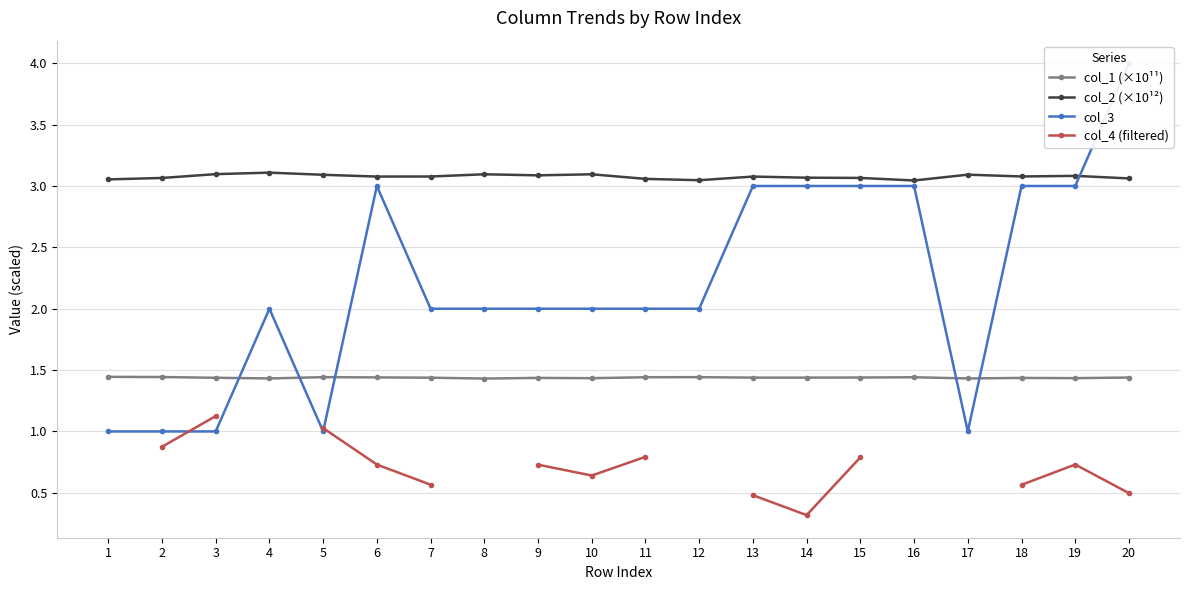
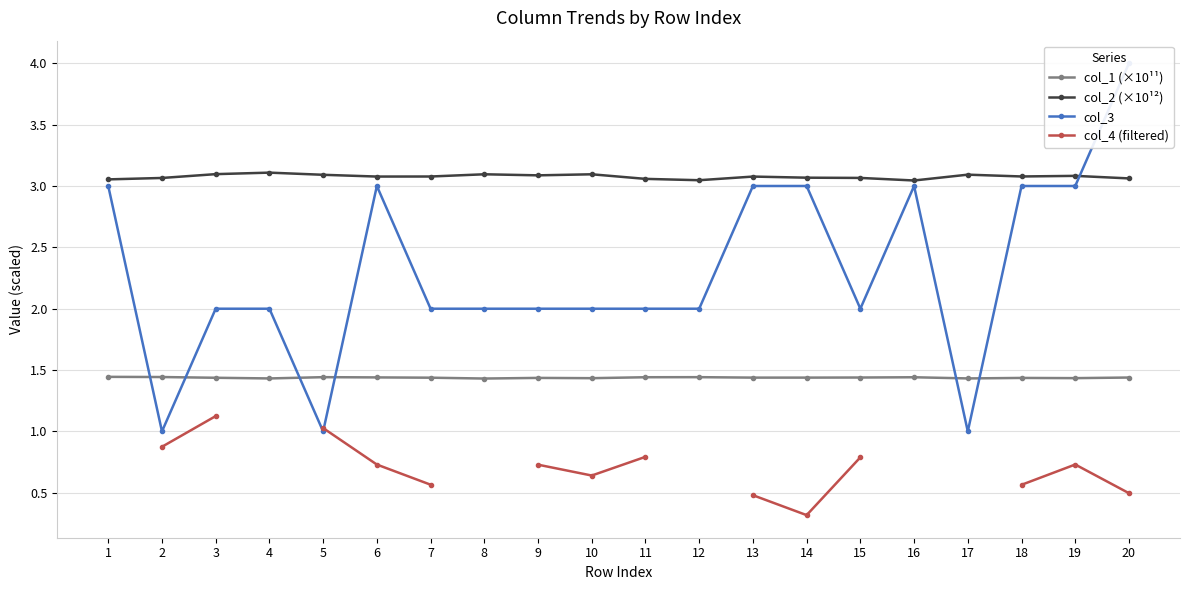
  {
    "col_1 (×10¹¹)": {
      "1": 1.44,
      "2": 1.44,
      "3": 1.44,
      "4": 1.43,
      "5": 1.44,
      "6": 1.44,
      "7": 1.44,
      "8": 1.43,
      "9": 1.44,
      "10": 1.43,
      "11": 1.44,
      "12": 1.44,
      "13": 1.44,
      "14": 1.44,
      "15": 1.44,
      "16": 1.44,
      "17": 1.43,
      "18": 1.44,
      "19": 1.43,
      "20": 1.44
    },
    "col_2 (×10¹²)": {
      "1": 3.05,
      "2": 3.07,
      "3": 3.10,
      "4": 3.11,
      "5": 3.09,
      "6": 3.08,
      "7": 3.08,
      "8": 3.10,
      "9": 3.09,
      "10": 3.10,
      "11": 3.06,
      "12": 3.05,
      "13": 3.08,
      "14": 3.07,
      "15": 3.07,
      "16": 3.04,
      "17": 3.09,
      "18": 3.08,
      "19": 3.08,
      "20": 3.06
    },
    "col_3": {
-     "1": 1,
+     "1": 3,
      "2": 1,
-     "3": 1,
+     "3": 2,
      "4": 2,
      "5": 1,
      "6": 3,
      "7": 2,
      "8": 2,
      "9": 2,
      "10": 2,
      "11": 2,
      "12": 2,
      "13": 3,
      "14": 3,
-     "15": 3,
+     "15": 2,
      "16": 3,
      "17": 1,
      "18": 3,
      "19": 3
    },
    "col_4 (filtered)": {
      "2": 0.88,
      "3": 1.12,
      "5": 1.03,
      "6": 0.73,
      "7": 0.57,
      "9": 0.73,
      "10": 0.64,
      "11": 0.79,
      "13": 0.48,
      "14": 0.32,
      "15": 0.79,
      "18": 0.57,
      "19": 0.73,
      "20": 0.50
    }
  }
